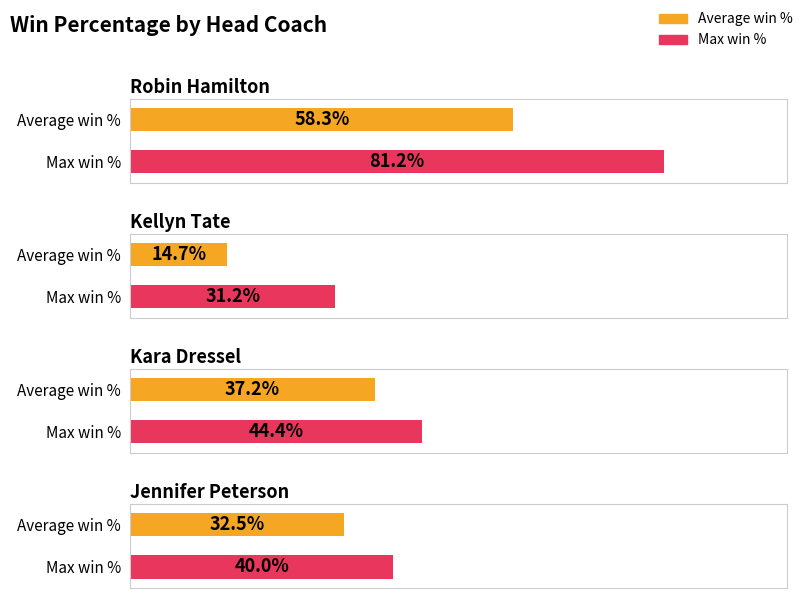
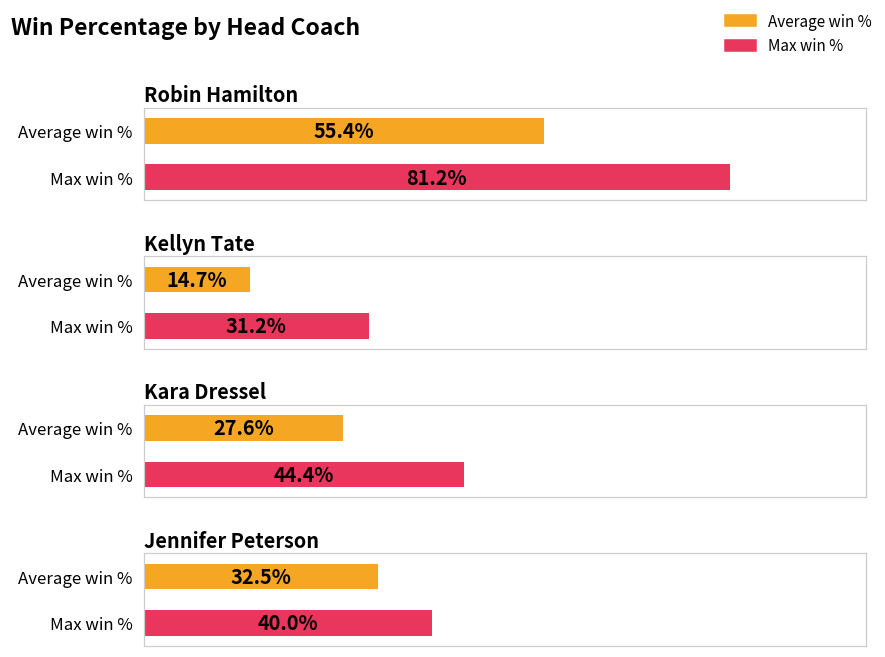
  {
    "Robin Hamilton": {
-     "Average win %": "58.3%",
+     "Average win %": "55.4%",
      "Max win %": "81.2%"
    },
    "Kellyn Tate": {
      "Average win %": "14.7%",
      "Max win %": "31.2%"
    },
    "Kara Dressel": {
-     "Average win %": "37.2%",
+     "Average win %": "27.6%",
      "Max win %": "44.4%"
    },
    "Jennifer Peterson": {
      "Average win %": "32.5%",
      "Max win %": "40.0%"
    }
  }
